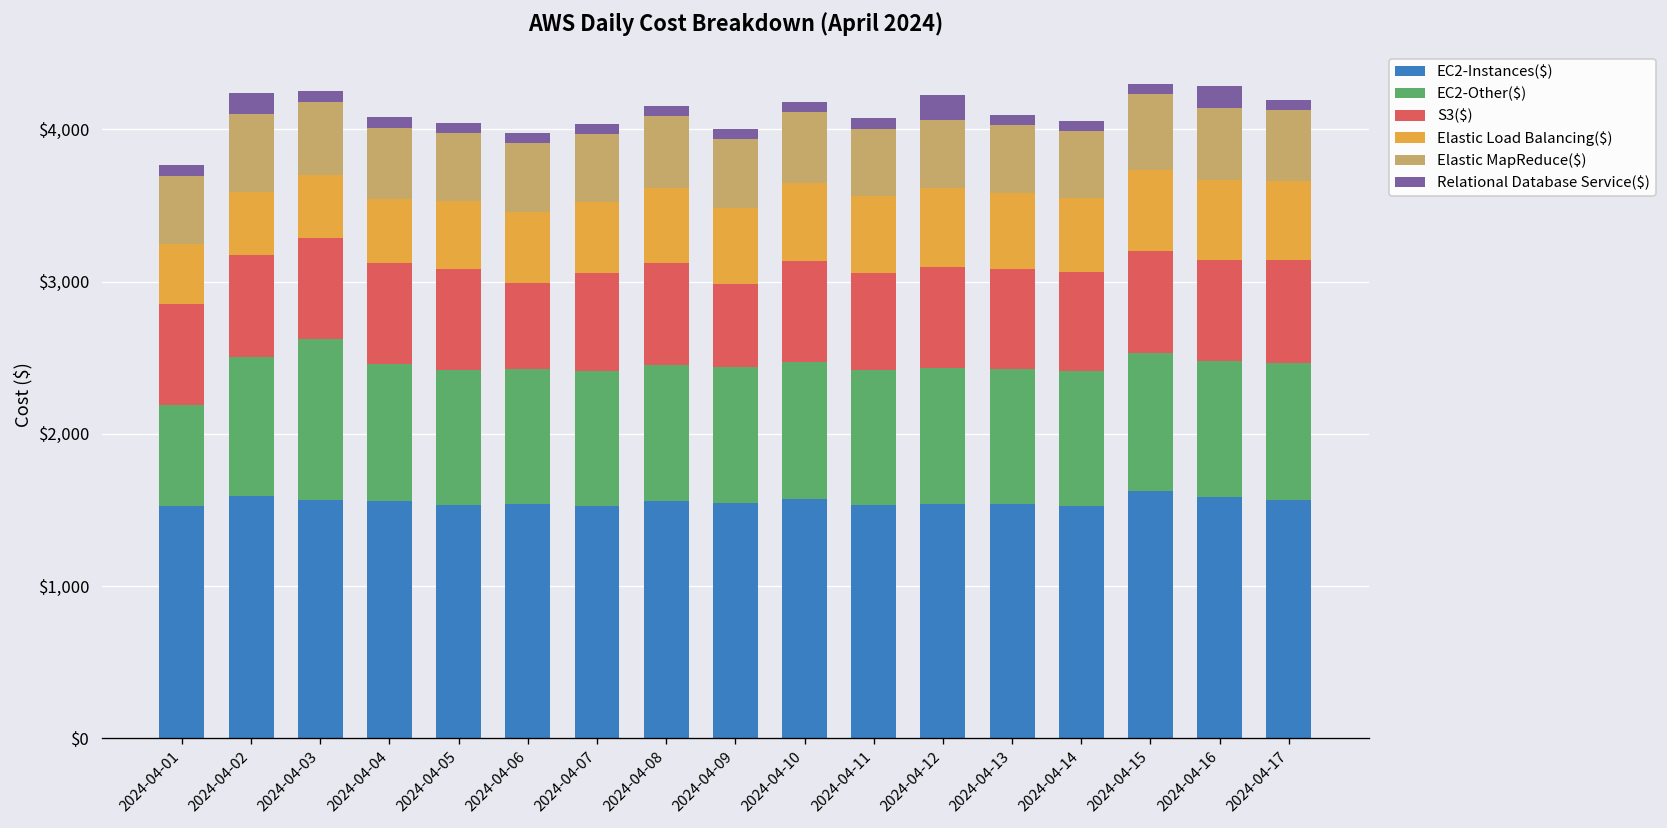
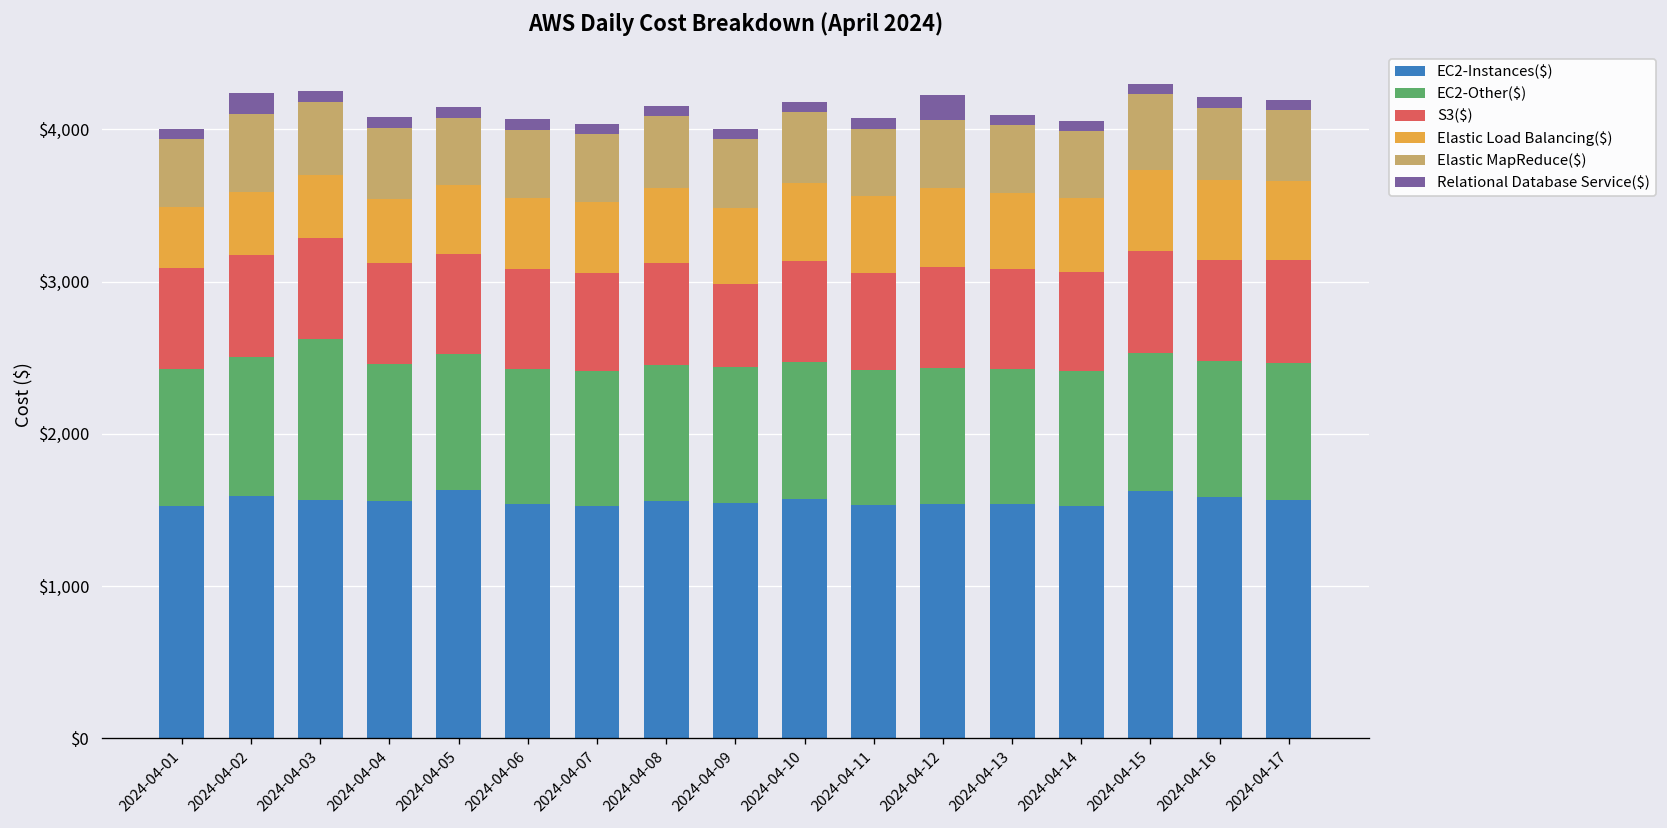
  {
    "EC2-Instances($)": {
      "2024-04-01": "$1,530",
      "2024-04-02": "$1,590",
      "2024-04-03": "$1,570",
      "2024-04-04": "$1,560",
-     "2024-04-05": "$1,530",
+     "2024-04-05": "$1,630",
      "2024-04-06": "$1,540",
      "2024-04-07": "$1,530",
      "2024-04-08": "$1,560",
      "2024-04-09": "$1,550",
      "2024-04-10": "$1,570",
      "2024-04-11": "$1,530",
      "2024-04-12": "$1,540",
      "2024-04-13": "$1,540",
      "2024-04-14": "$1,530",
      "2024-04-15": "$1,630",
      "2024-04-16": "$1,580",
      "2024-04-17": "$1,560"
    },
    "EC2-Other($)": {
-     "2024-04-01": "$660",
+     "2024-04-01": "$900",
      "2024-04-02": "$920",
      "2024-04-03": "$1,050",
      "2024-04-04": "$900",
      "2024-04-05": "$890",
      "2024-04-06": "$890",
      "2024-04-07": "$880",
      "2024-04-08": "$890",
      "2024-04-09": "$890",
      "2024-04-10": "$900",
      "2024-04-11": "$880",
      "2024-04-12": "$890",
      "2024-04-13": "$890",
      "2024-04-14": "$880",
      "2024-04-15": "$900",
      "2024-04-16": "$900",
      "2024-04-17": "$900"
    },
    "S3($)": {
      "2024-04-01": "$670",
      "2024-04-02": "$660",
      "2024-04-03": "$660",
      "2024-04-04": "$660",
      "2024-04-05": "$660",
-     "2024-04-06": "$570",
+     "2024-04-06": "$650",
      "2024-04-07": "$640",
      "2024-04-08": "$670",
      "2024-04-09": "$550",
      "2024-04-10": "$660",
      "2024-04-11": "$640",
      "2024-04-12": "$660",
      "2024-04-13": "$660",
      "2024-04-14": "$650",
      "2024-04-15": "$670",
      "2024-04-16": "$660",
      "2024-04-17": "$670"
    },
    "Relational Database Service($)": {
      "2024-04-01": "$70",
      "2024-04-02": "$140",
      "2024-04-03": "$70",
      "2024-04-04": "$70",
      "2024-04-05": "$70",
      "2024-04-06": "$70",
      "2024-04-07": "$70",
      "2024-04-08": "$70",
      "2024-04-09": "$70",
      "2024-04-10": "$70",
      "2024-04-11": "$70",
      "2024-04-12": "$170",
      "2024-04-13": "$70",
      "2024-04-14": "$70",
      "2024-04-15": "$70",
-     "2024-04-16": "$140",
+     "2024-04-16": "$70",
      "2024-04-17": "$70"
    }
  }
